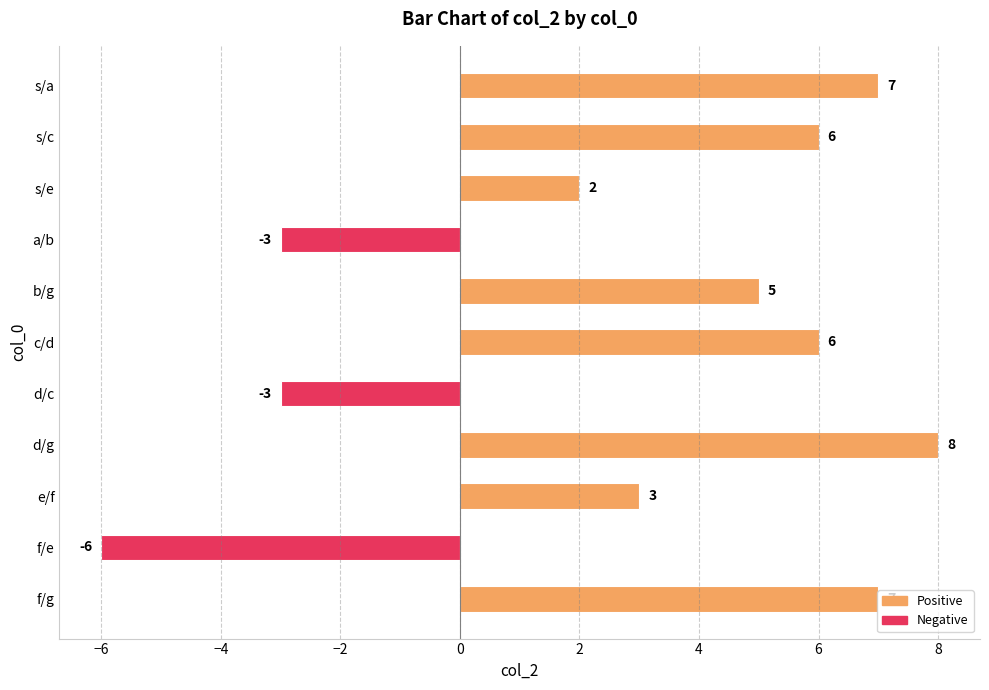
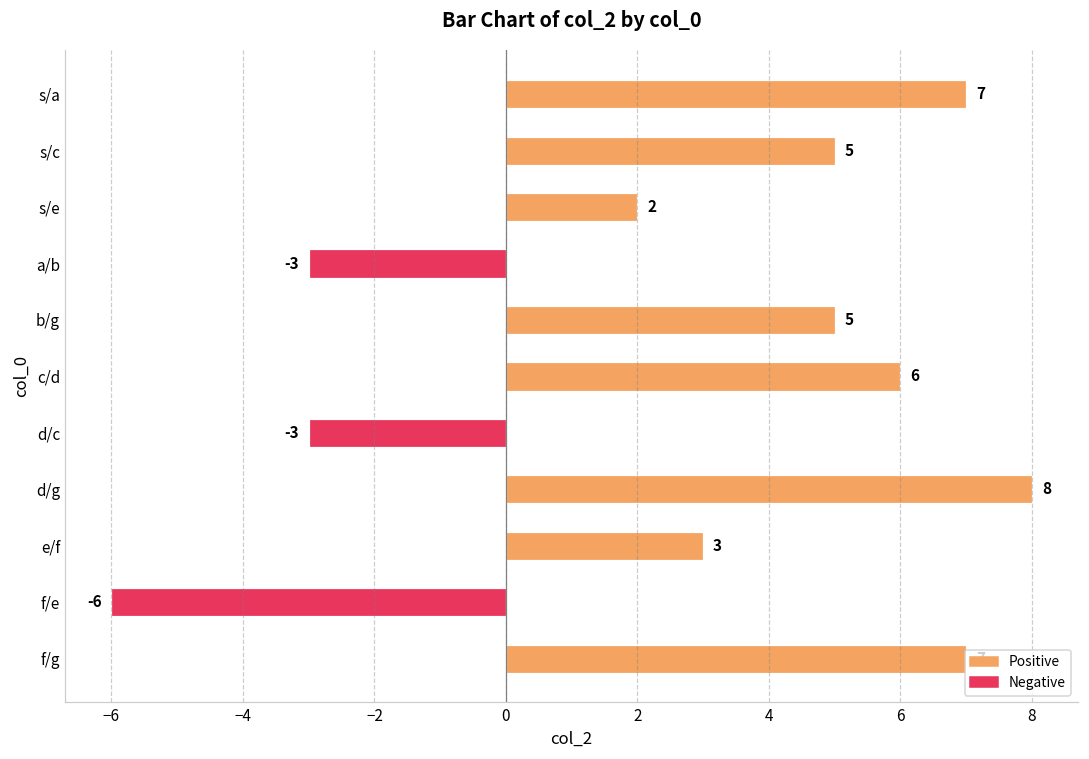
  {
    "s/a": 7,
-   "s/c": 6,
+   "s/c": 5,
    "s/e": 2,
    "a/b": -3,
    "b/g": 5,
    "c/d": 6,
    "d/c": -3,
    "d/g": 8,
    "e/f": 3,
    "f/e": -6
  }
